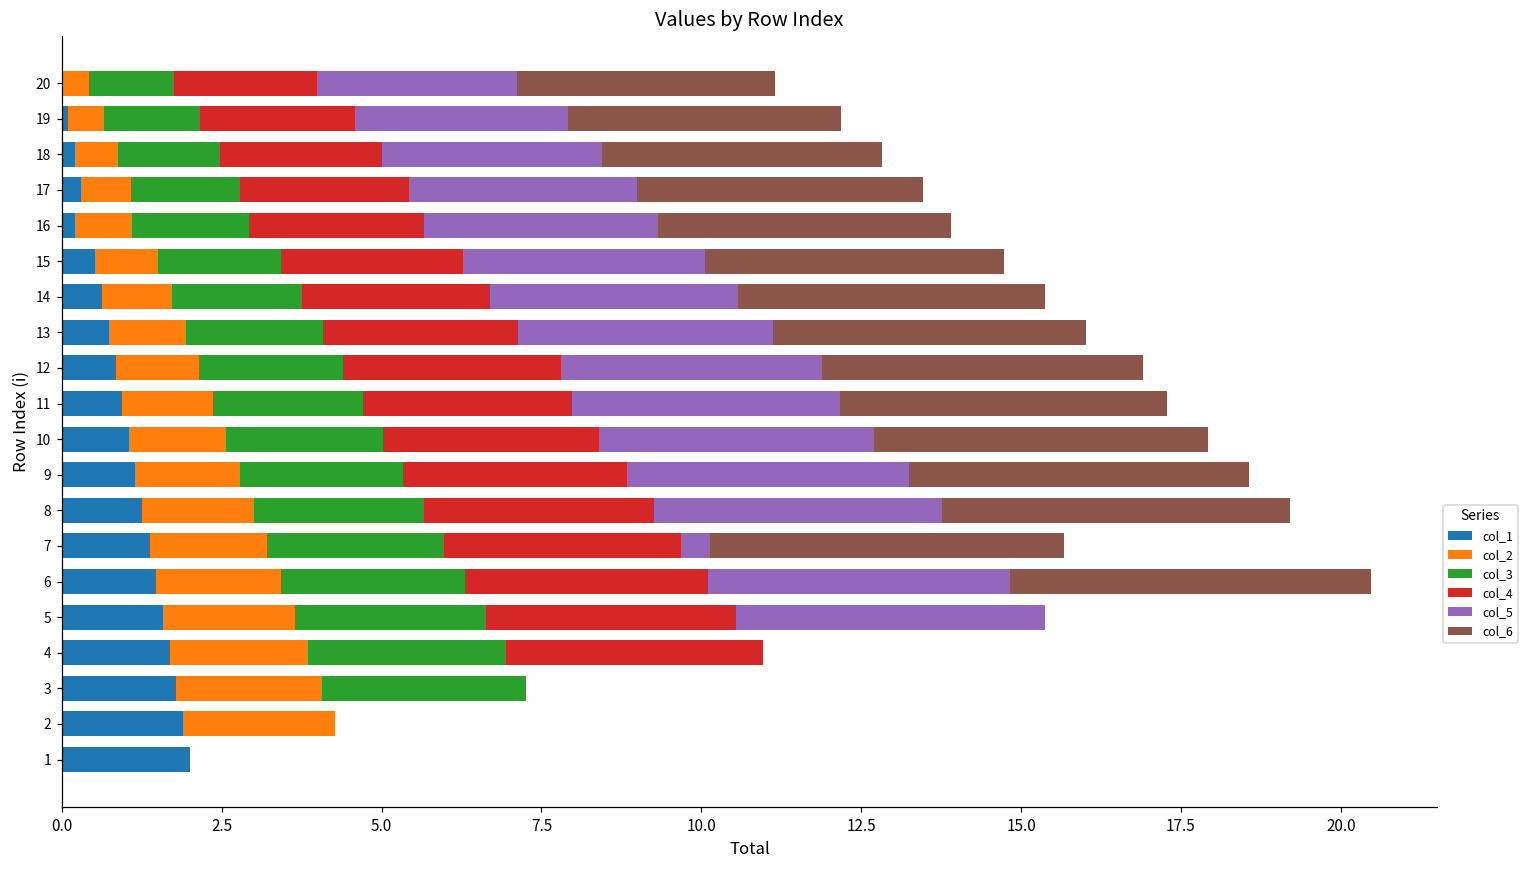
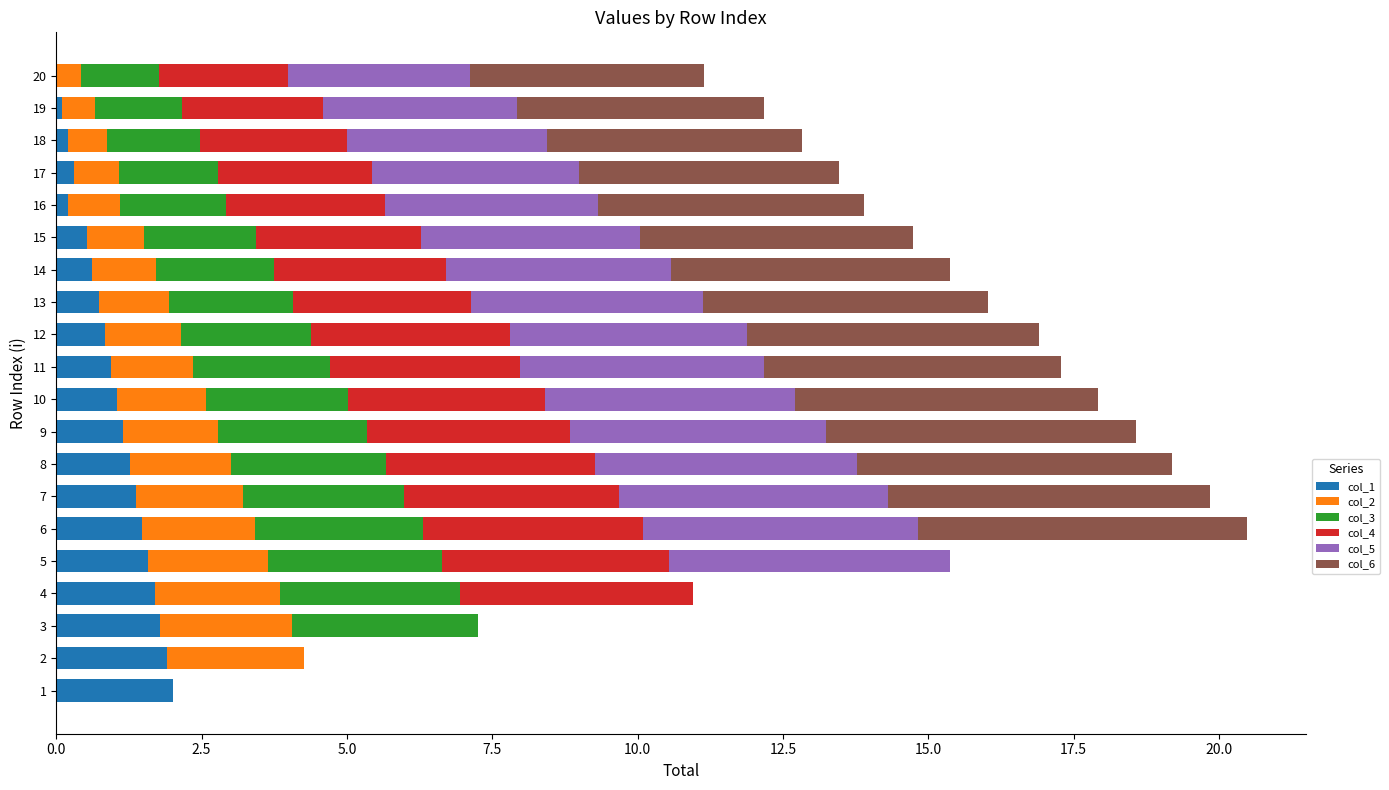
  {
    "col_1": {
      "20": 0.0,
      "19": 0.1,
      "18": 0.2,
      "17": 0.3,
      "16": 0.2,
      "15": 0.5,
      "14": 0.6,
      "13": 0.7,
      "12": 0.8,
      "11": 0.9,
      "10": 1.1,
      "9": 1.2,
      "8": 1.3,
      "7": 1.4,
      "6": 1.5,
      "5": 1.6,
      "4": 1.7,
      "3": 1.8,
      "2": 1.9,
      "1": 2.0
    },
    "col_2": {
      "20": 0.4,
      "19": 0.6,
      "18": 0.7,
      "17": 0.8,
      "16": 0.9,
      "15": 1.0,
      "14": 1.1,
      "13": 1.2,
      "12": 1.3,
      "11": 1.4,
      "10": 1.5,
      "9": 1.6,
      "8": 1.7,
      "7": 1.8,
      "6": 2.0,
      "5": 2.1,
      "4": 2.2,
      "3": 2.3,
      "2": 2.4,
      "1": 0.0
    },
    "col_3": {
      "20": 1.3,
      "19": 1.5,
      "18": 1.6,
      "17": 1.7,
      "16": 1.8,
      "15": 1.9,
      "14": 2.0,
      "13": 2.1,
      "12": 2.2,
      "11": 2.3,
      "10": 2.5,
      "9": 2.6,
      "8": 2.7,
      "7": 2.8,
      "6": 2.9,
      "5": 3.0,
      "4": 3.1,
      "3": 3.2,
      "2": 0.0,
      "1": 0.0
    },
    "col_4": {
      "20": 2.2,
      "19": 2.4,
      "18": 2.5,
      "17": 2.6,
      "16": 2.7,
      "15": 2.8,
      "14": 3.0,
      "13": 3.1,
      "12": 3.4,
      "11": 3.3,
      "10": 3.4,
      "9": 3.5,
      "8": 3.6,
      "7": 3.7,
      "6": 3.8,
      "5": 3.9,
      "4": 4.0,
      "3": 0.0,
      "2": 0.0,
      "1": 0.0
    },
    "col_5": {
      "20": 3.1,
      "19": 3.3,
      "18": 3.5,
      "17": 3.6,
      "16": 3.7,
      "15": 3.8,
      "14": 3.9,
      "13": 4.0,
      "12": 4.1,
      "11": 4.2,
      "10": 4.3,
      "9": 4.4,
      "8": 4.5,
-     "7": 0.5,
+     "7": 4.6,
      "6": 4.7,
      "5": 4.8,
      "4": 0.0,
      "3": 0.0,
      "2": 0.0,
      "1": 0.0
    },
    "col_6": {
      "20": 4.0,
      "19": 4.3,
      "18": 4.4,
      "17": 4.5,
      "16": 4.6,
      "15": 4.7,
      "14": 4.8,
      "13": 4.9,
      "12": 5.0,
      "11": 5.1,
      "10": 5.2,
      "9": 5.3,
      "8": 5.4,
      "7": 5.5,
      "6": 5.7,
      "5": 0.0,
      "4": 0.0,
      "3": 0.0,
      "2": 0.0,
      "1": 0.0
    }
  }
